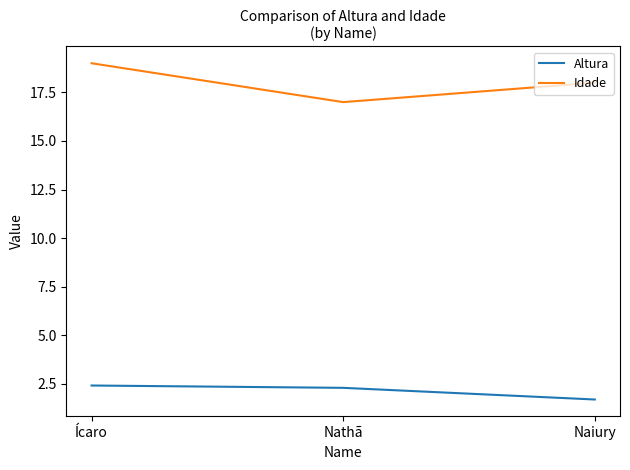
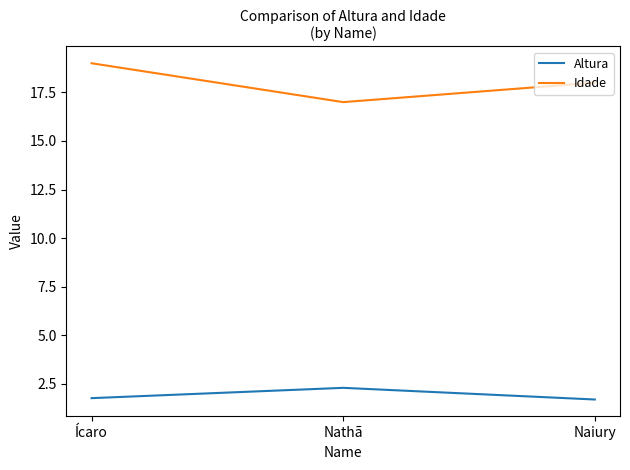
  {
    "Altura": {
-     "Ícaro": 2.4,
+     "Ícaro": 1.8,
      "Nathã": 2.3,
      "Naiury": 1.7
    },
    "Idade": {
      "Ícaro": 19.0,
      "Nathã": 17.0
    }
  }
